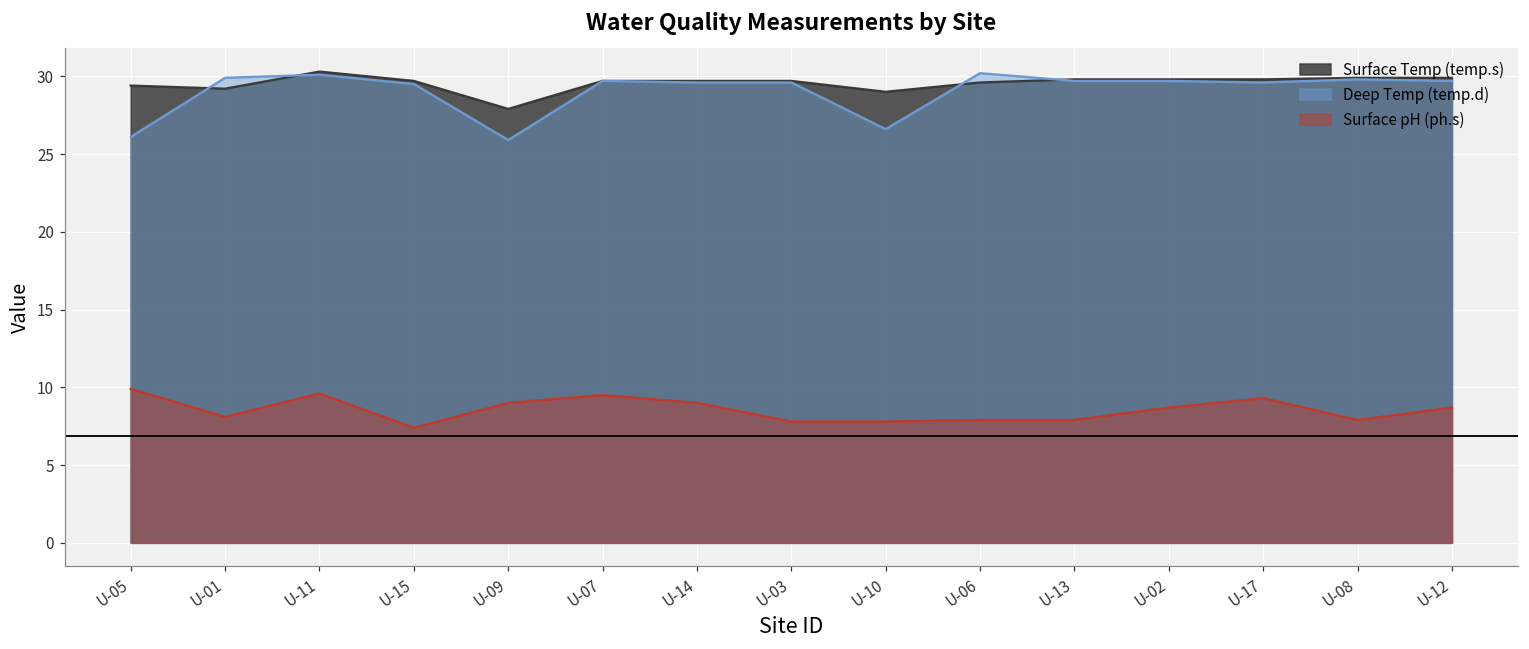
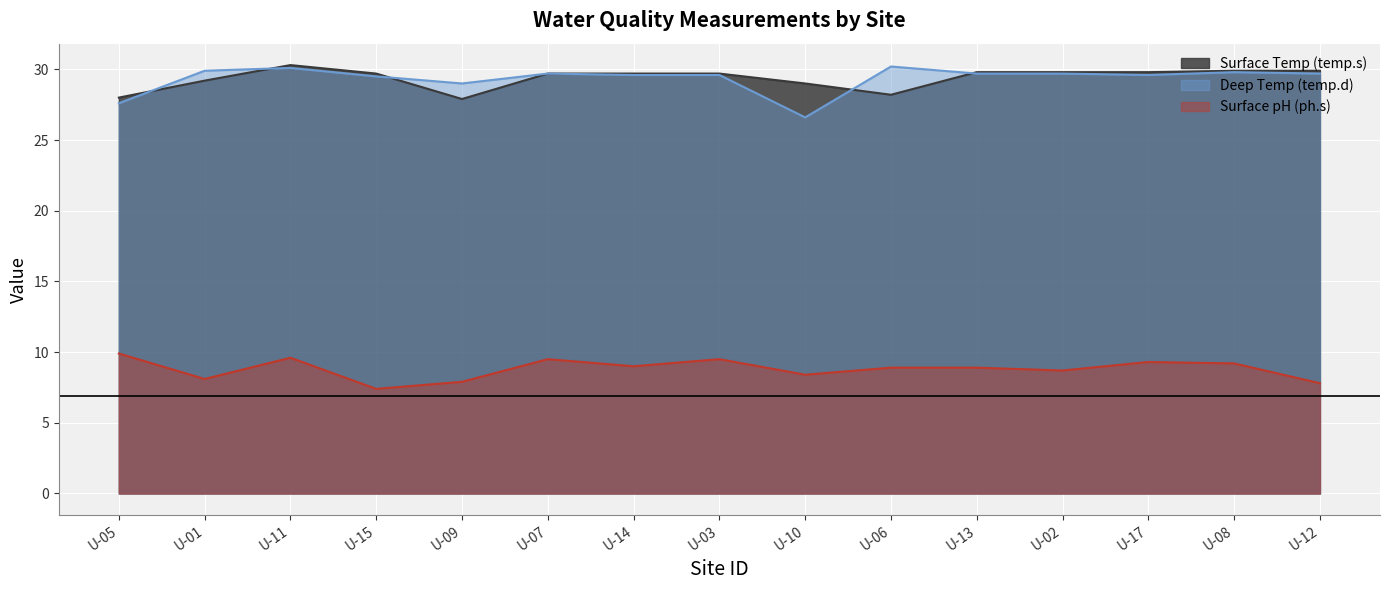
  {
    "Surface Temp (temp.s)": {
-     "U-05": 29.4,
+     "U-05": 28.0,
      "U-01": 29.2,
      "U-11": 30.3,
      "U-15": 29.7,
      "U-09": 27.9,
      "U-10": 29.0,
-     "U-06": 29.6,
+     "U-06": 28.2,
      "U-17": 29.8,
      "U-12": 29.9
    },
    "Deep Temp (temp.d)": {
-     "U-05": 26.1,
+     "U-05": 27.6,
      "U-01": 29.9,
      "U-11": 30.1,
      "U-15": 29.5,
-     "U-09": 25.9,
+     "U-09": 29.0,
      "U-10": 26.6,
      "U-06": 30.2,
      "U-17": 29.6,
      "U-12": 29.7
    },
    "Surface pH (ph.s)": {
      "U-05": 9.9,
      "U-01": 8.1,
      "U-11": 9.6,
      "U-15": 7.4,
-     "U-09": 9.0,
+     "U-09": 7.9,
      "U-07": 9.5,
      "U-14": 9.0,
-     "U-03": 7.8,
-     "U-10": 7.8,
-     "U-06": 7.9,
-     "U-13": 7.9,
+     "U-03": 9.5,
+     "U-10": 8.4,
+     "U-06": 8.9,
+     "U-13": 8.9,
      "U-02": 8.7,
      "U-17": 9.3,
-     "U-08": 7.9,
-     "U-12": 8.7
+     "U-08": 9.2,
+     "U-12": 7.8
    }
  }
